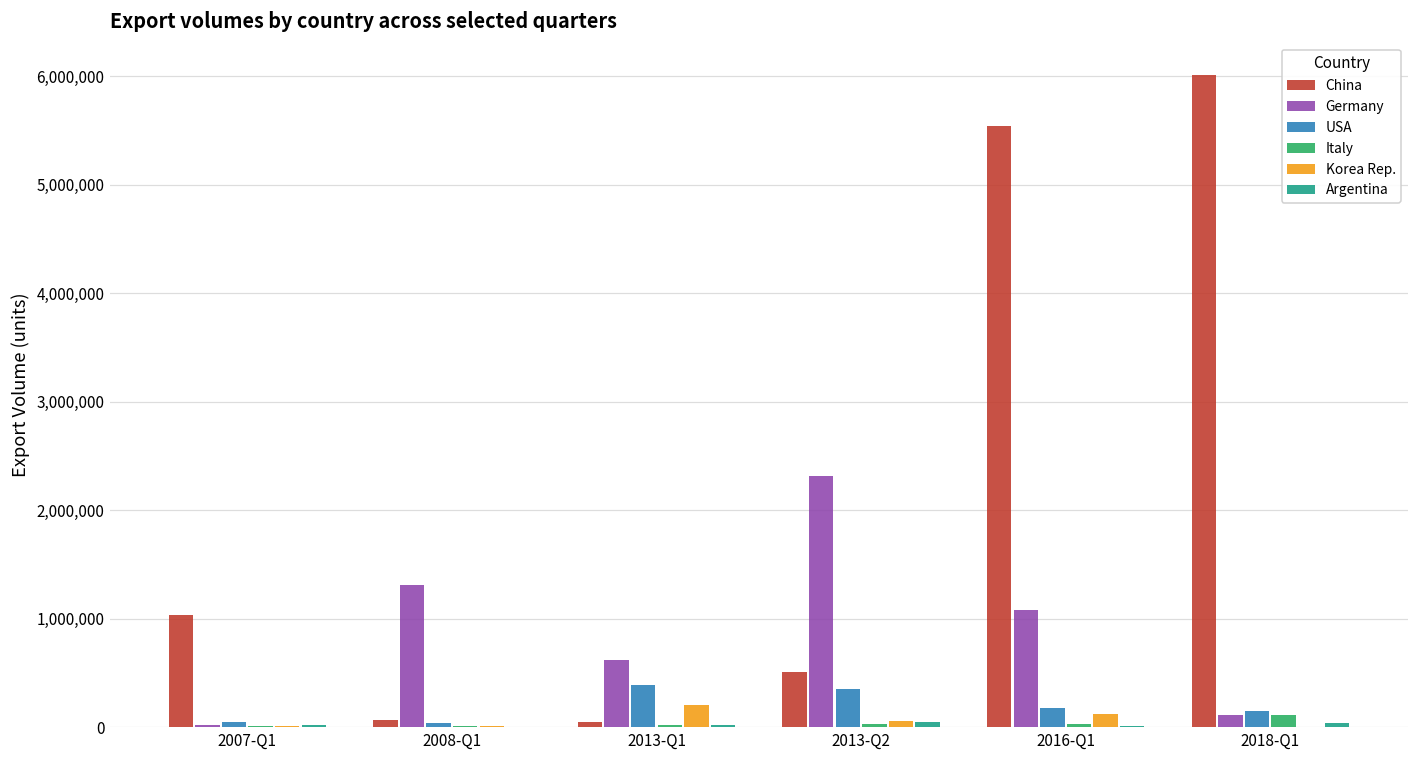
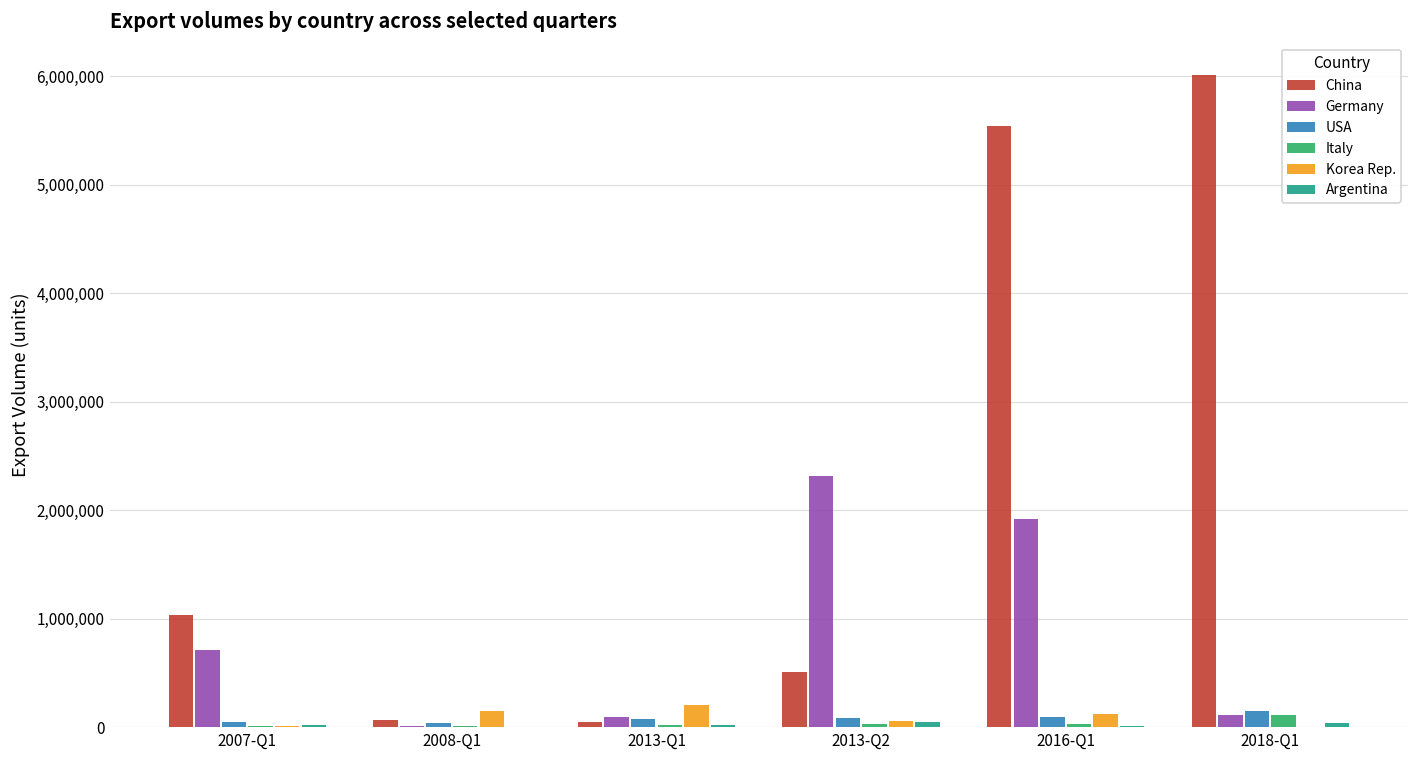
  {
    "China": {
      "2007-Q1": "1,000,000",
      "2008-Q1": "100,000",
      "2013-Q1": "100,000",
      "2013-Q2": "500,000",
      "2016-Q1": "5,500,000",
      "2018-Q1": "6,000,000"
    },
    "Germany": {
-     "2007-Q1": "0",
-     "2008-Q1": "1,300,000",
-     "2013-Q1": "600,000",
+     "2007-Q1": "700,000",
+     "2008-Q1": "0",
+     "2013-Q1": "100,000",
      "2013-Q2": "2,300,000",
-     "2016-Q1": "1,100,000",
+     "2016-Q1": "1,900,000",
      "2018-Q1": "100,000"
    },
    "USA": {
      "2007-Q1": "0",
      "2008-Q1": "0",
-     "2013-Q1": "400,000",
-     "2013-Q2": "400,000",
-     "2016-Q1": "200,000",
+     "2013-Q1": "100,000",
+     "2013-Q2": "100,000",
+     "2016-Q1": "100,000",
      "2018-Q1": "100,000"
    },
    "Korea Rep.": {
-     "2008-Q1": "0",
+     "2008-Q1": "100,000",
      "2013-Q1": "200,000",
      "2013-Q2": "100,000",
      "2016-Q1": "100,000"
    }
  }
